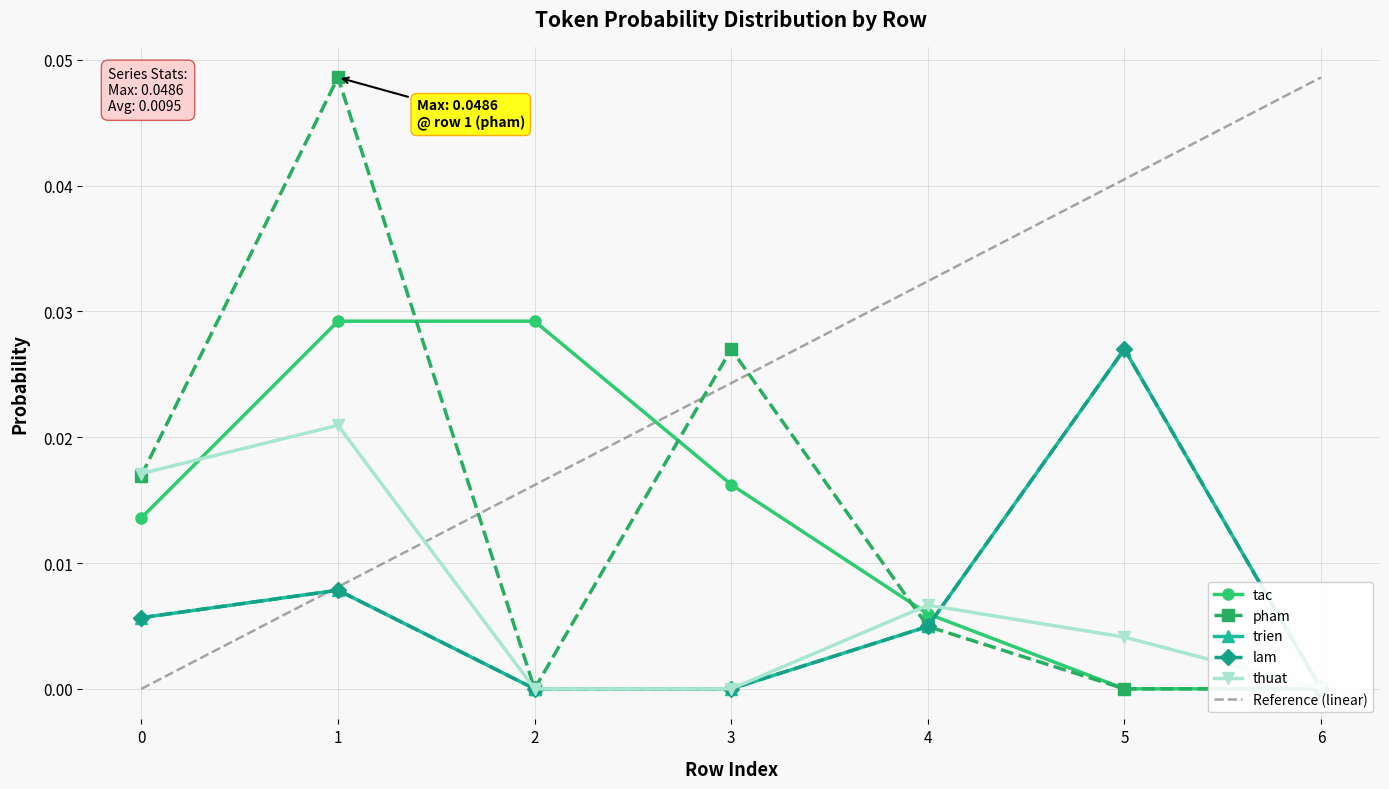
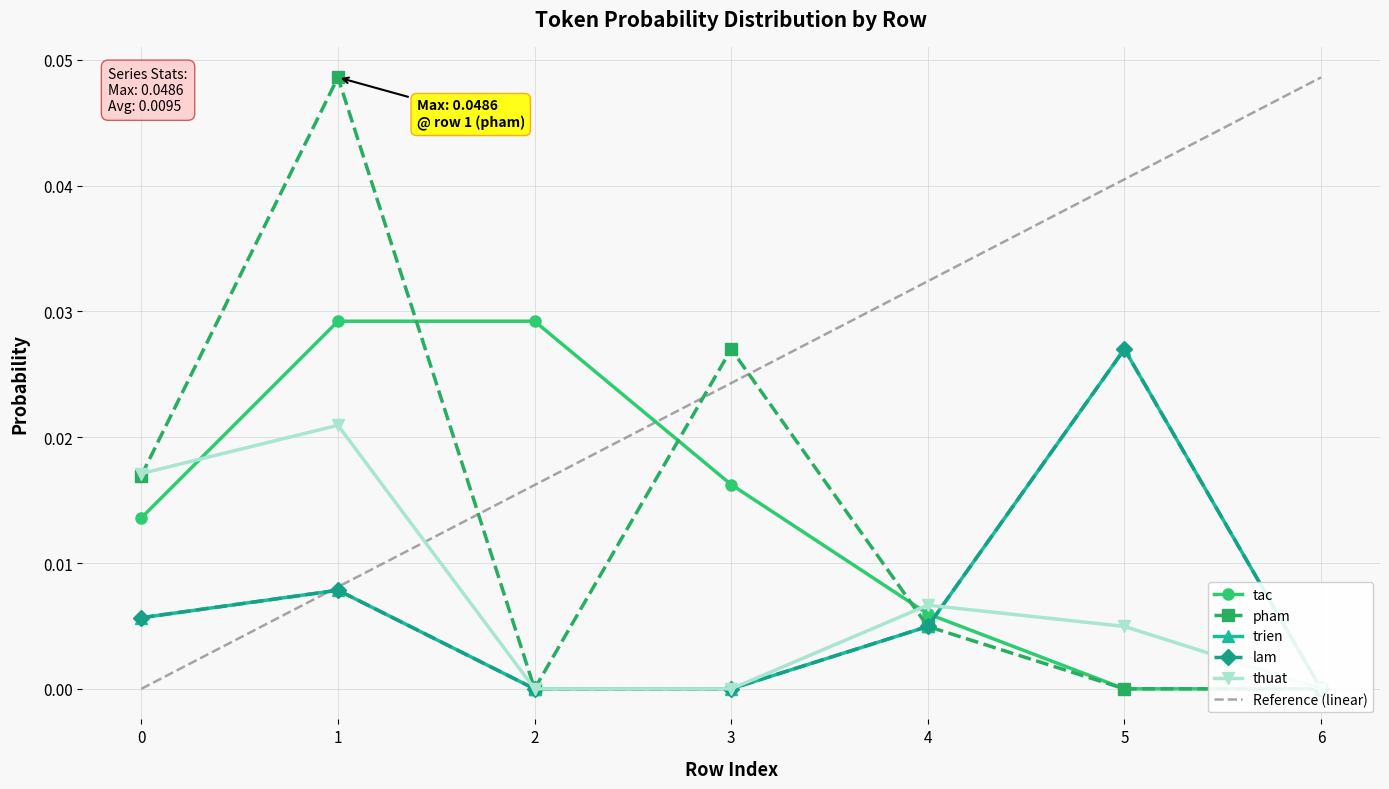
  {
    "thuat": {
      "1": 0.0210,
      "4": 0.0067,
-     "5": 0.0041
+     "5": 0.0050
    },
    "Reference (linear)": {
      "0": 0.0000,
      "1": 0.0081,
      "2": 0.0162,
      "3": 0.0243,
      "4": 0.0324,
      "5": 0.0405,
      "6": 0.0486
    }
  }
